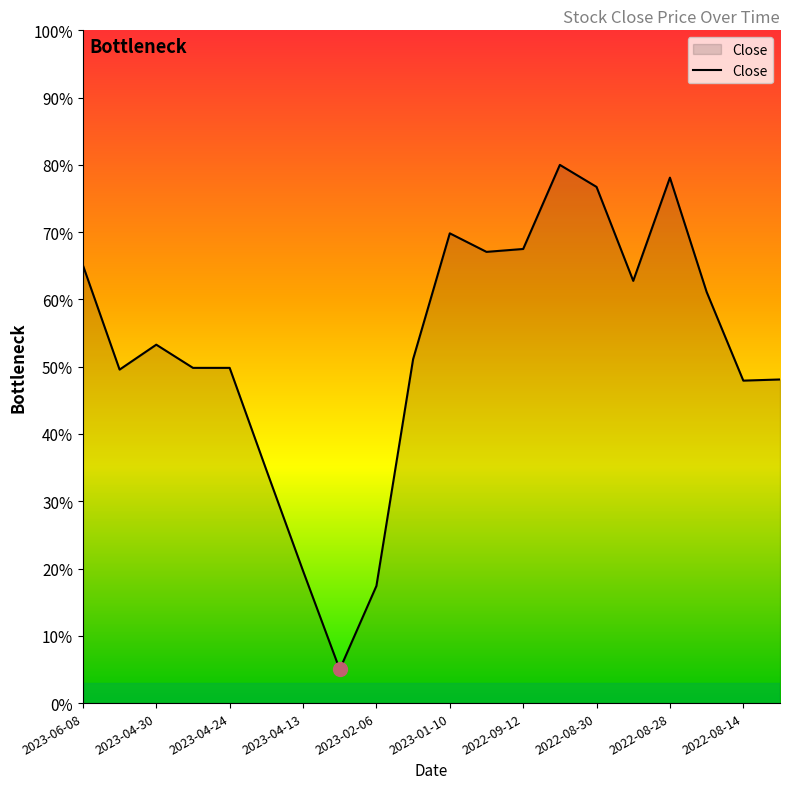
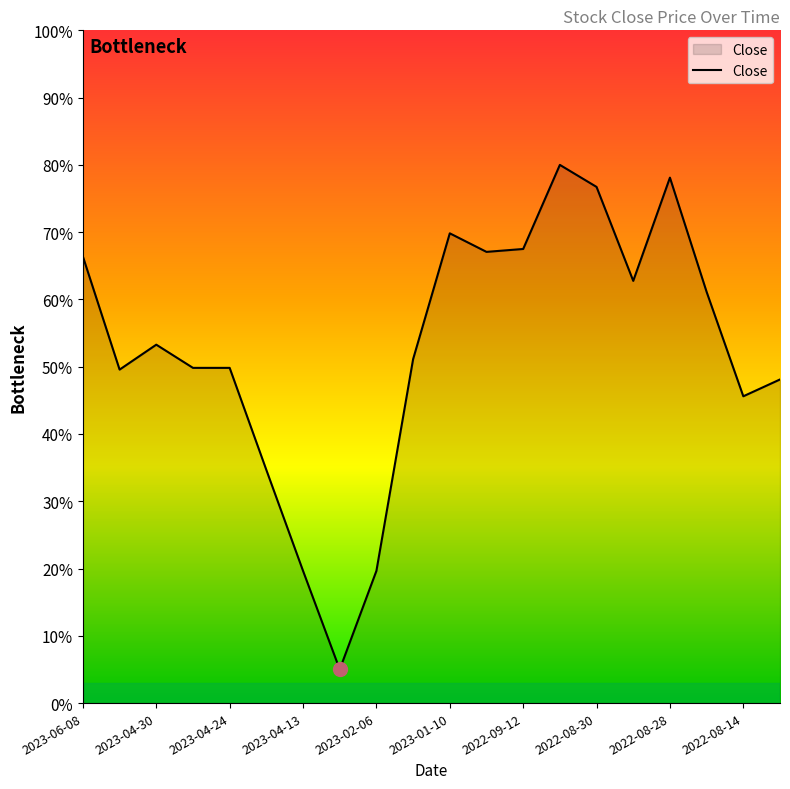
  {
    "Close": {
-     "2023-06-08": "65%",
+     "2023-06-08": "66%",
      "2023-04-30": "53%",
      "2023-04-24": "50%",
      "2023-04-13": "20%",
-     "2023-02-06": "17%",
+     "2023-02-06": "20%",
      "2023-01-10": "70%",
      "2022-09-12": "68%",
      "2022-08-30": "77%",
      "2022-08-28": "78%",
-     "2022-08-14": "48%"
+     "2022-08-14": "46%"
    }
  }
